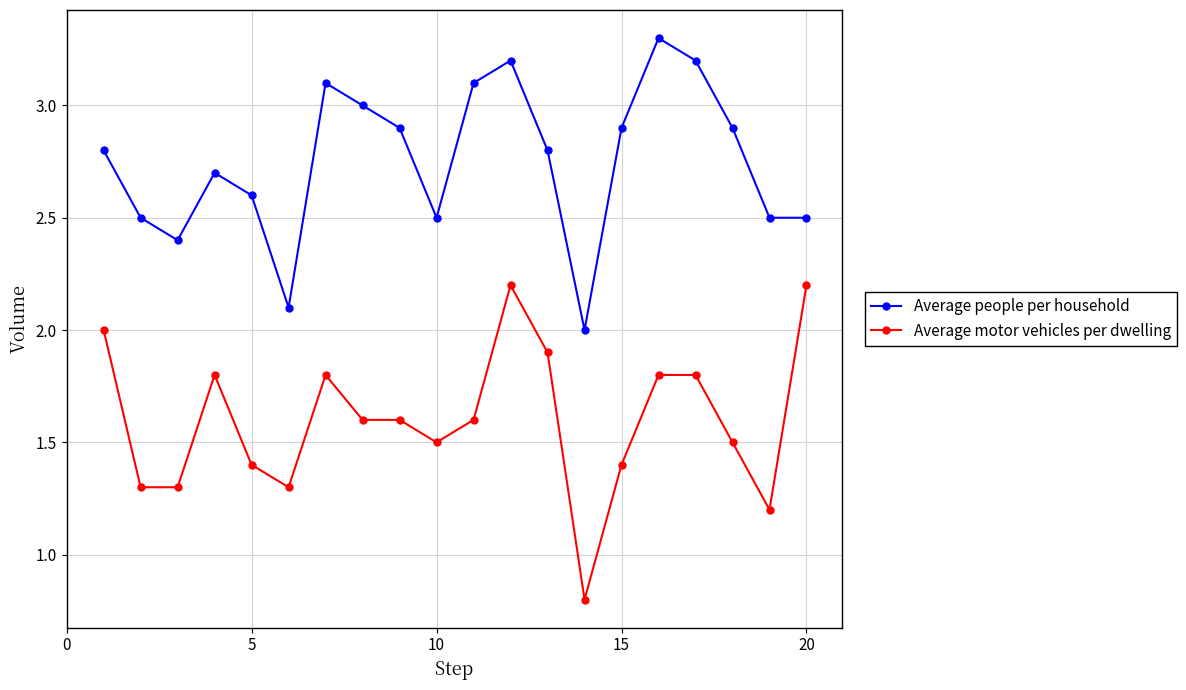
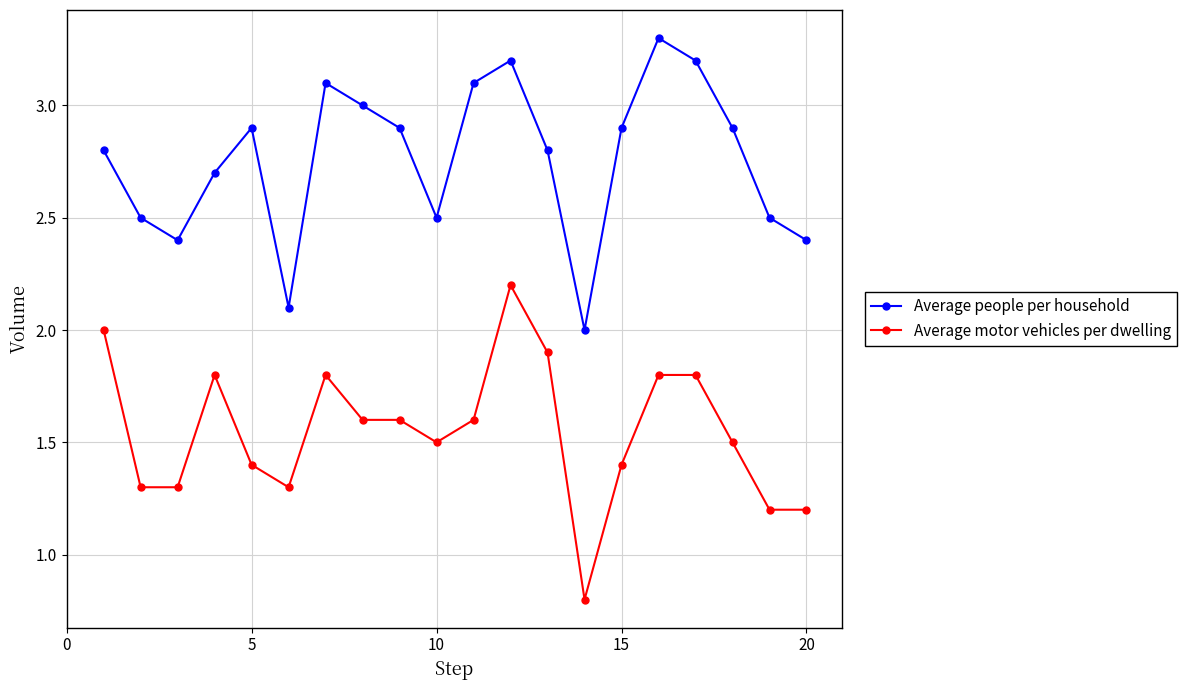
  {
    "Average people per household": {
-     "5": 2.6,
+     "5": 2.9,
      "10": 2.5,
      "15": 2.9,
-     "20": 2.5
+     "20": 2.4
    },
    "Average motor vehicles per dwelling": {
      "5": 1.4,
      "10": 1.5,
      "15": 1.4,
-     "20": 2.2
+     "20": 1.2
    }
  }
